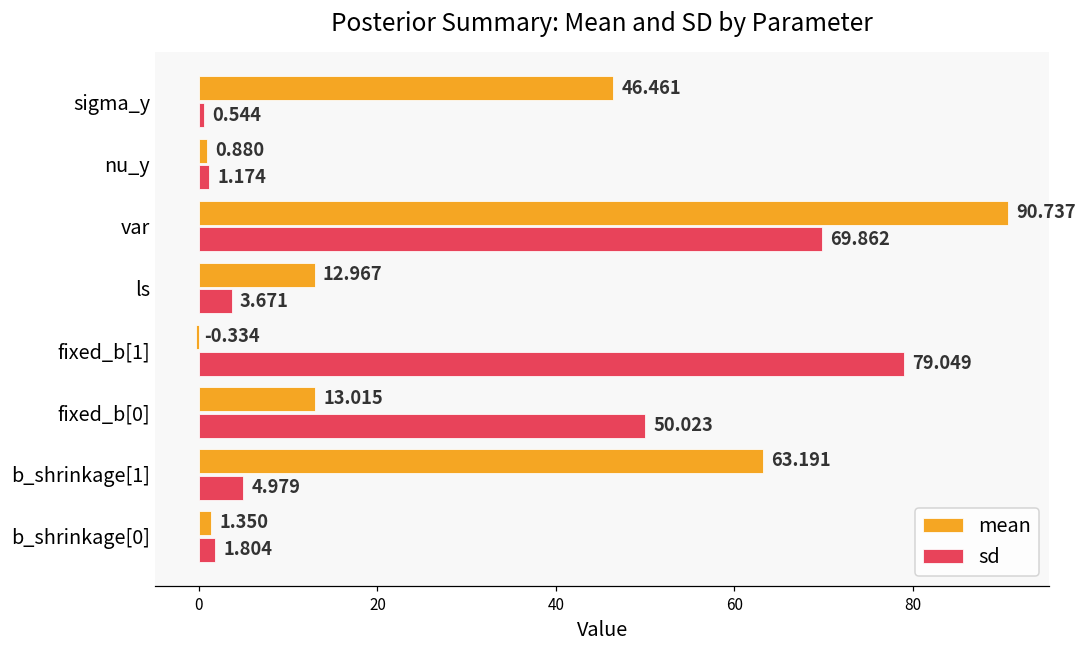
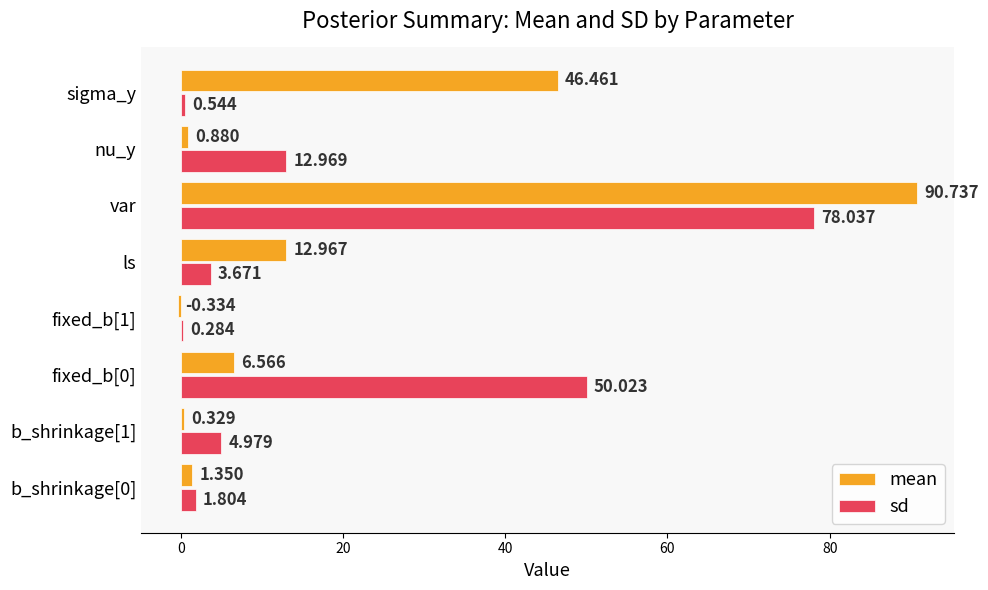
  {
    "mean": {
      "sigma_y": 46.461,
      "nu_y": 0.880,
      "var": 90.737,
      "ls": 12.967,
      "fixed_b[1]": -0.334,
-     "fixed_b[0]": 13.015,
-     "b_shrinkage[1]": 63.191,
+     "fixed_b[0]": 6.566,
+     "b_shrinkage[1]": 0.329,
      "b_shrinkage[0]": 1.350
    },
    "sd": {
      "sigma_y": 0.544,
-     "nu_y": 1.174,
-     "var": 69.862,
+     "nu_y": 12.969,
+     "var": 78.037,
      "ls": 3.671,
-     "fixed_b[1]": 79.049,
+     "fixed_b[1]": 0.284,
      "fixed_b[0]": 50.023,
      "b_shrinkage[1]": 4.979,
      "b_shrinkage[0]": 1.804
    }
  }
